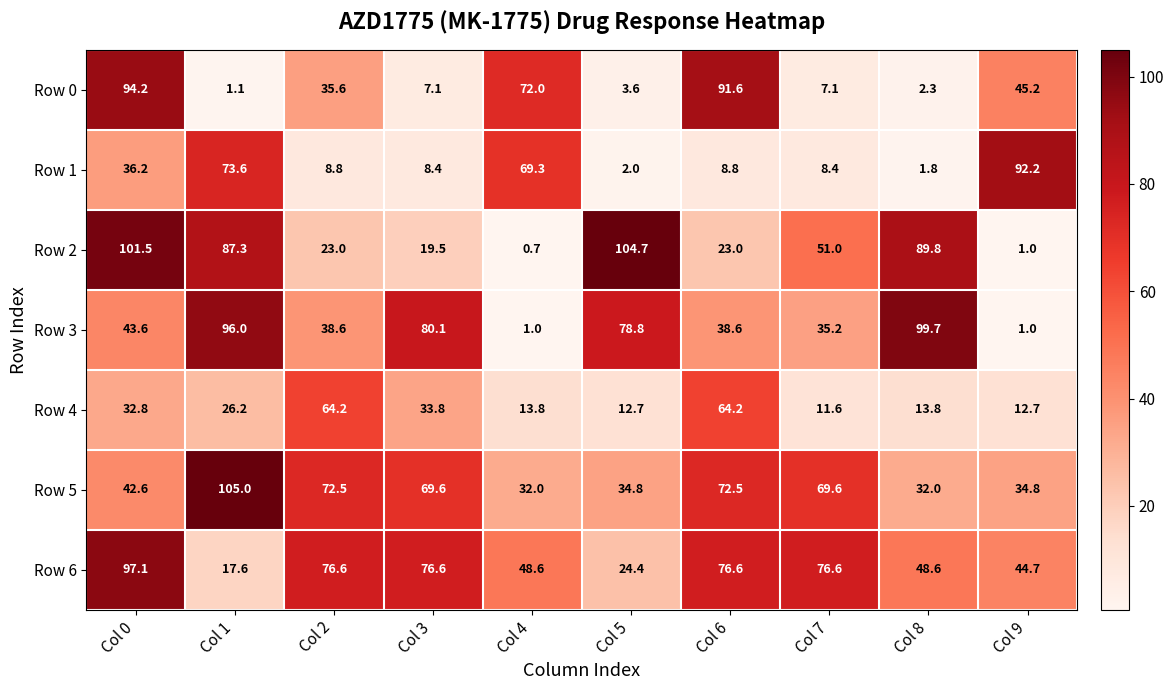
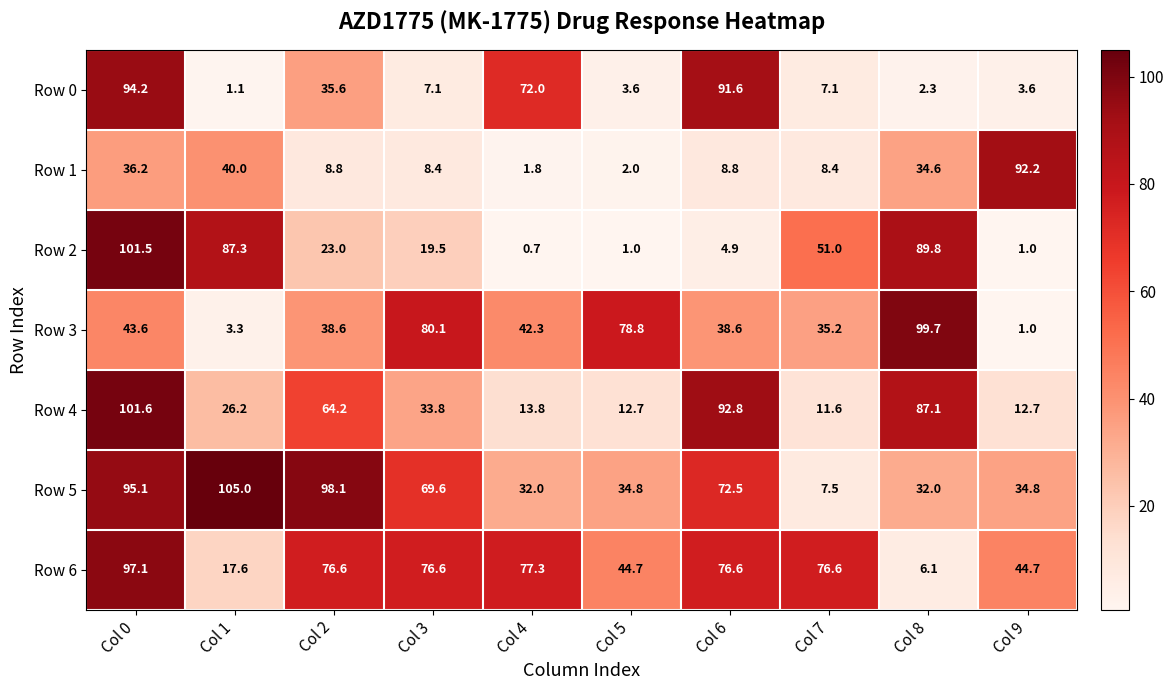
  {
    "Row 0": {
      "Col 0": 94.2,
      "Col 1": 1.1,
      "Col 2": 35.6,
      "Col 3": 7.1,
      "Col 4": 72.0,
      "Col 5": 3.6,
      "Col 6": 91.6,
      "Col 7": 7.1,
      "Col 8": 2.3,
-     "Col 9": 45.2
+     "Col 9": 3.6
    },
    "Row 1": {
      "Col 0": 36.2,
-     "Col 1": 73.6,
+     "Col 1": 40.0,
      "Col 2": 8.8,
      "Col 3": 8.4,
-     "Col 4": 69.3,
+     "Col 4": 1.8,
      "Col 5": 2.0,
      "Col 6": 8.8,
      "Col 7": 8.4,
-     "Col 8": 1.8,
+     "Col 8": 34.6,
      "Col 9": 92.2
    },
    "Row 2": {
      "Col 0": 101.5,
      "Col 1": 87.3,
      "Col 2": 23.0,
      "Col 3": 19.5,
      "Col 4": 0.7,
-     "Col 5": 104.7,
-     "Col 6": 23.0,
+     "Col 5": 1.0,
+     "Col 6": 4.9,
      "Col 7": 51.0,
      "Col 8": 89.8,
      "Col 9": 1.0
    },
    "Row 3": {
      "Col 0": 43.6,
-     "Col 1": 96.0,
+     "Col 1": 3.3,
      "Col 2": 38.6,
      "Col 3": 80.1,
-     "Col 4": 1.0,
+     "Col 4": 42.3,
      "Col 5": 78.8,
      "Col 6": 38.6,
      "Col 7": 35.2,
      "Col 8": 99.7,
      "Col 9": 1.0
    },
    "Row 4": {
-     "Col 0": 32.8,
+     "Col 0": 101.6,
      "Col 1": 26.2,
      "Col 2": 64.2,
      "Col 3": 33.8,
      "Col 4": 13.8,
      "Col 5": 12.7,
-     "Col 6": 64.2,
+     "Col 6": 92.8,
      "Col 7": 11.6,
-     "Col 8": 13.8,
+     "Col 8": 87.1,
      "Col 9": 12.7
    },
    "Row 5": {
-     "Col 0": 42.6,
+     "Col 0": 95.1,
      "Col 1": 105.0,
-     "Col 2": 72.5,
+     "Col 2": 98.1,
      "Col 3": 69.6,
      "Col 4": 32.0,
      "Col 5": 34.8,
      "Col 6": 72.5,
-     "Col 7": 69.6,
+     "Col 7": 7.5,
      "Col 8": 32.0,
      "Col 9": 34.8
    },
    "Row 6": {
      "Col 0": 97.1,
      "Col 1": 17.6,
      "Col 2": 76.6,
      "Col 3": 76.6,
-     "Col 4": 48.6,
-     "Col 5": 24.4,
+     "Col 4": 77.3,
+     "Col 5": 44.7,
      "Col 6": 76.6,
      "Col 7": 76.6,
-     "Col 8": 48.6,
+     "Col 8": 6.1,
      "Col 9": 44.7
    }
  }
